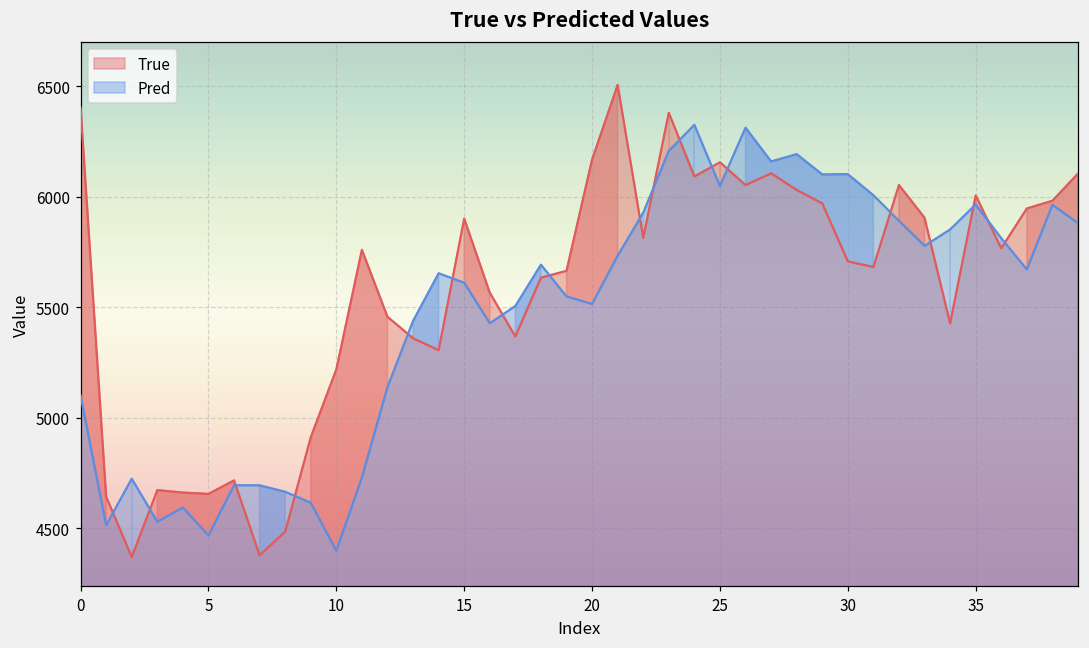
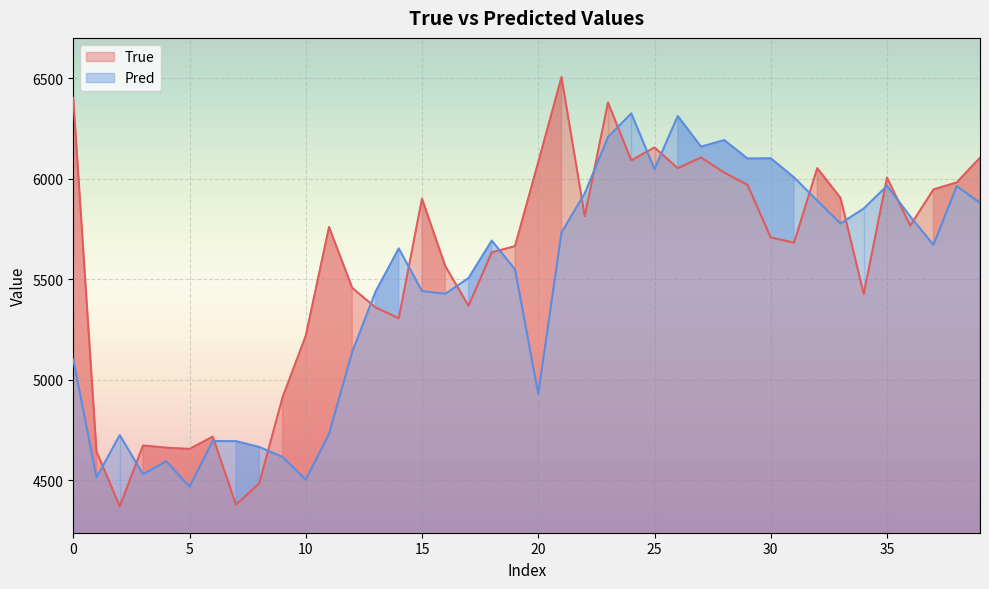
  {
    "True": {
      "0": 6400,
      "5": 4660,
      "10": 5220,
      "15": 5900,
-     "20": 6170,
+     "20": 6080,
      "25": 6160,
      "30": 5710,
      "35": 6010
    },
    "Pred": {
      "0": 5100,
      "5": 4470,
-     "10": 4400,
-     "15": 5610,
-     "20": 5510,
+     "10": 4500,
+     "15": 5440,
+     "20": 4930,
      "25": 6050,
      "30": 6100,
      "35": 5960
    }
  }
